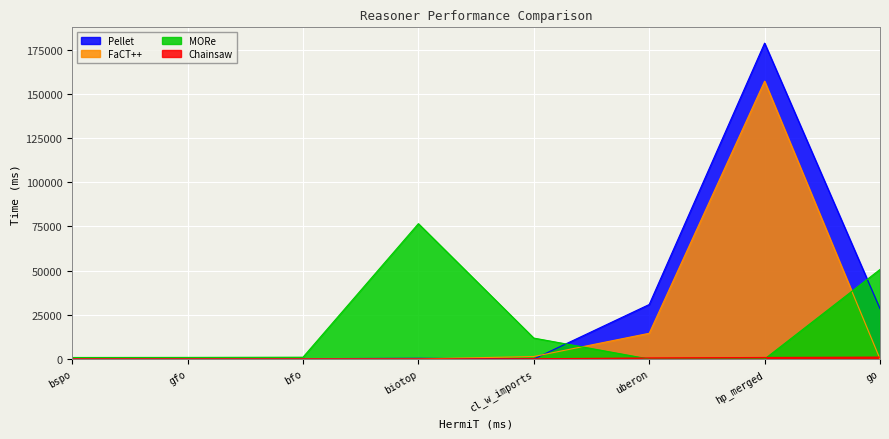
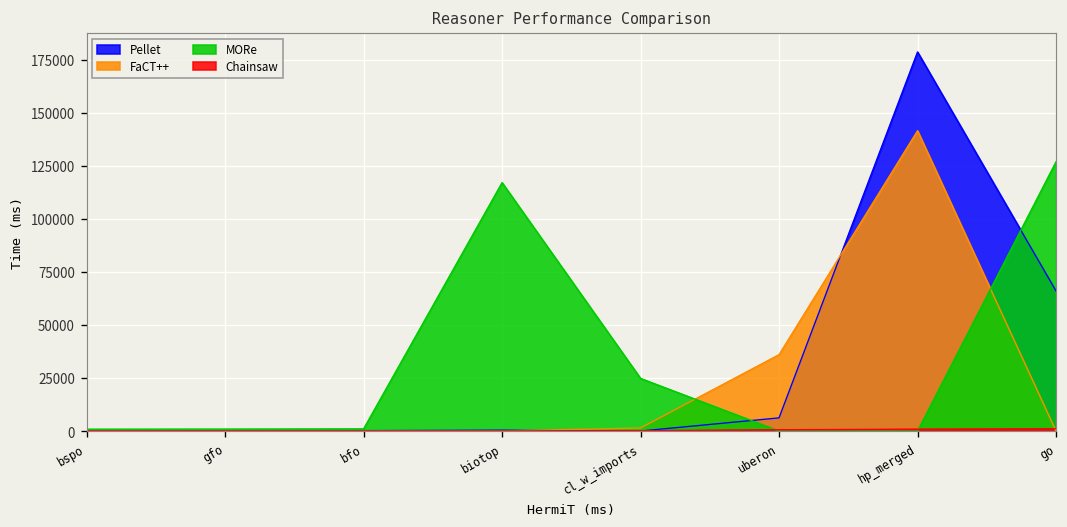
  {
    "Pellet": {
-     "uberon": 31000,
+     "uberon": 6000,
      "hp_merged": 179000,
-     "go": 28000
+     "go": 66000
    },
    "FaCT++": {
-     "uberon": 15000,
-     "hp_merged": 157000
+     "uberon": 36000,
+     "hp_merged": 141000
    },
    "MORe": {
-     "biotop": 77000,
-     "cl_w_imports": 12000,
-     "go": 51000
+     "biotop": 117000,
+     "cl_w_imports": 25000,
+     "go": 127000
    }
  }
